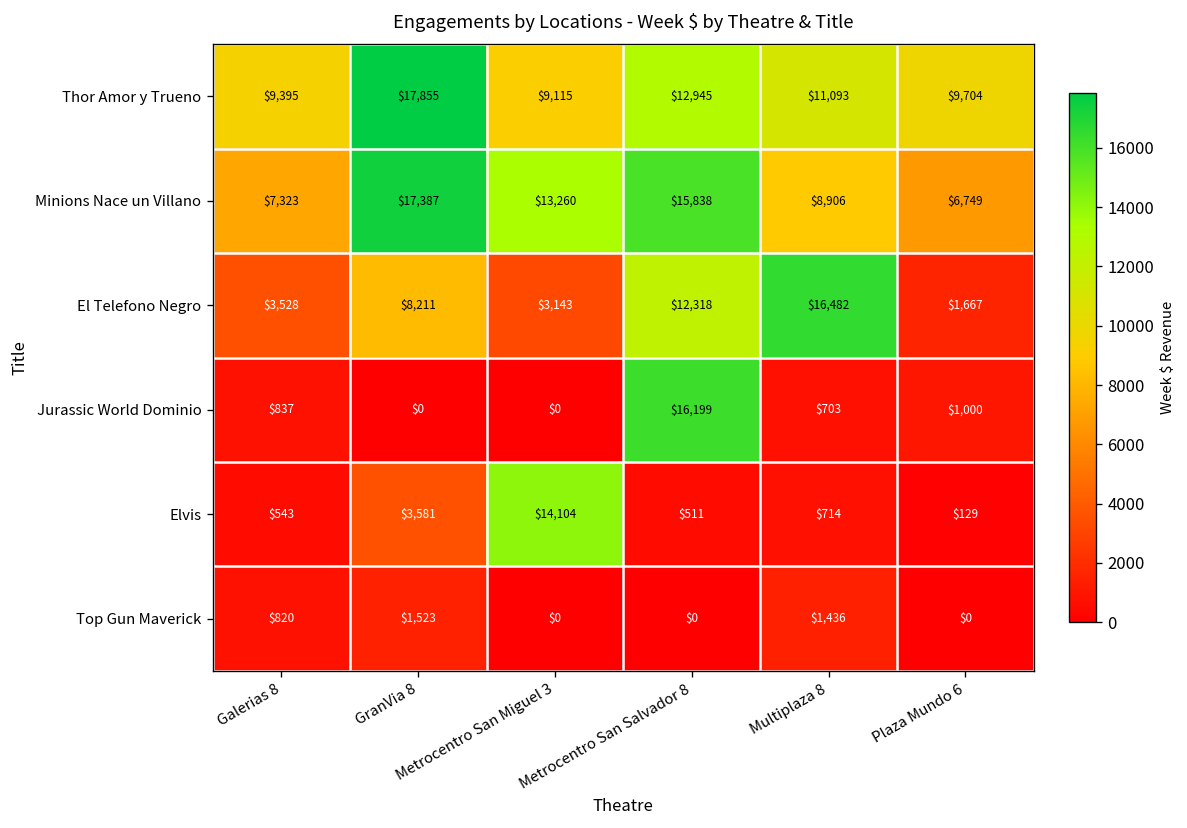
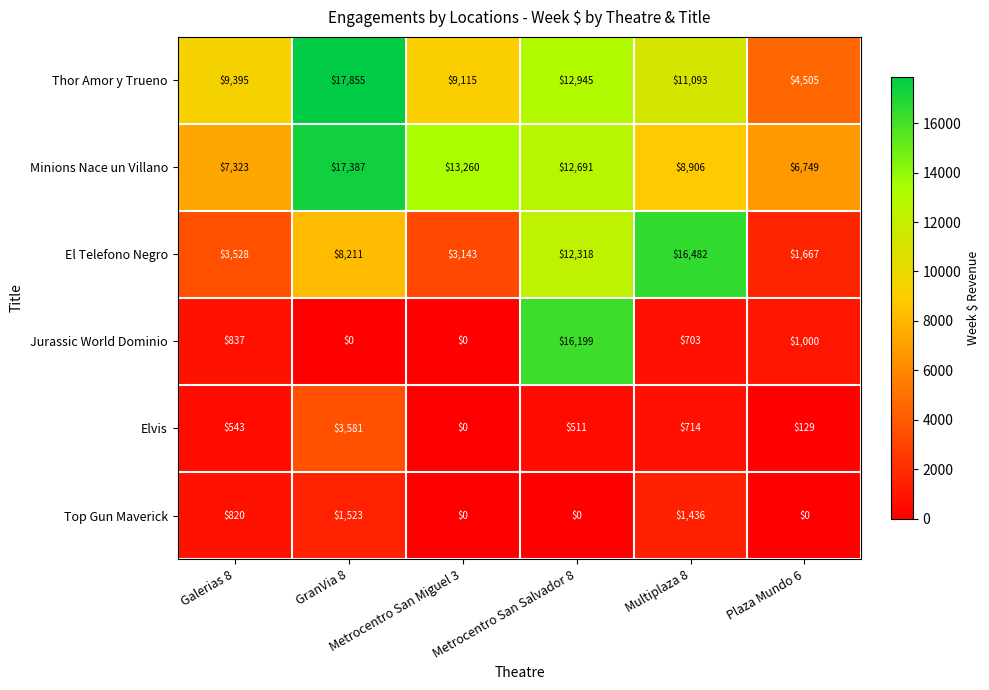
  {
    "Thor Amor y Trueno": {
      "Galerias 8": "$9,395",
      "GranVia 8": "$17,855",
      "Metrocentro San Miguel 3": "$9,115",
      "Metrocentro San Salvador 8": "$12,945",
      "Multiplaza 8": "$11,093",
-     "Plaza Mundo 6": "$9,704"
+     "Plaza Mundo 6": "$4,505"
    },
    "Minions Nace un Villano": {
      "Galerias 8": "$7,323",
      "GranVia 8": "$17,387",
      "Metrocentro San Miguel 3": "$13,260",
-     "Metrocentro San Salvador 8": "$15,838",
+     "Metrocentro San Salvador 8": "$12,691",
      "Multiplaza 8": "$8,906",
      "Plaza Mundo 6": "$6,749"
    },
    "El Telefono Negro": {
      "Galerias 8": "$3,528",
      "GranVia 8": "$8,211",
      "Metrocentro San Miguel 3": "$3,143",
      "Metrocentro San Salvador 8": "$12,318",
      "Multiplaza 8": "$16,482",
      "Plaza Mundo 6": "$1,667"
    },
    "Jurassic World Dominio": {
      "Galerias 8": "$837",
      "GranVia 8": "$0",
      "Metrocentro San Miguel 3": "$0",
      "Metrocentro San Salvador 8": "$16,199",
      "Multiplaza 8": "$703",
      "Plaza Mundo 6": "$1,000"
    },
    "Elvis": {
      "Galerias 8": "$543",
      "GranVia 8": "$3,581",
-     "Metrocentro San Miguel 3": "$14,104",
+     "Metrocentro San Miguel 3": "$0",
      "Metrocentro San Salvador 8": "$511",
      "Multiplaza 8": "$714",
      "Plaza Mundo 6": "$129"
    },
    "Top Gun Maverick": {
      "Galerias 8": "$820",
      "GranVia 8": "$1,523",
      "Metrocentro San Miguel 3": "$0",
      "Metrocentro San Salvador 8": "$0",
      "Multiplaza 8": "$1,436",
      "Plaza Mundo 6": "$0"
    }
  }
